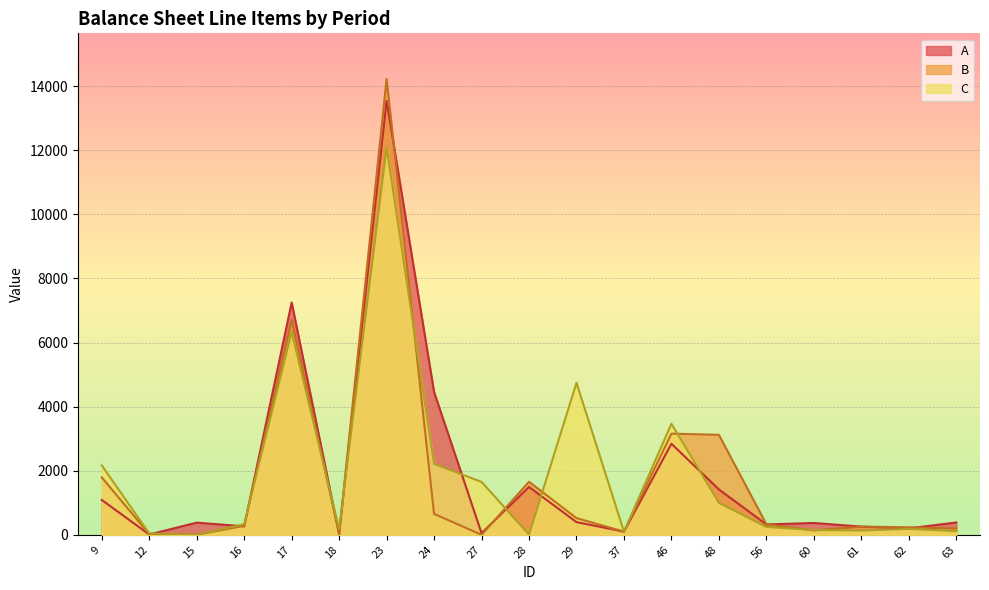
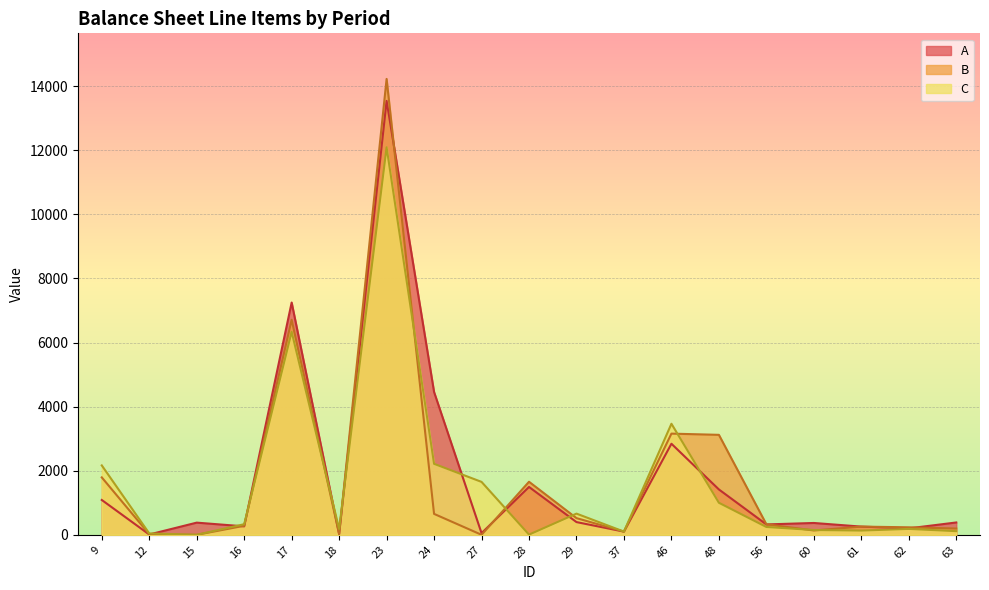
  {
    "A": {
      "9": 1100,
      "15": 400,
      "17": 7200,
      "23": 13500,
      "24": 4500,
      "28": 1500,
      "29": 400,
      "46": 2800,
      "48": 1400,
      "60": 400,
      "63": 400
    },
    "B": {
      "9": 1800,
      "17": 6700,
      "23": 14200,
      "24": 700,
      "28": 1700,
      "29": 500,
      "46": 3200,
      "48": 3100,
      "63": 200
    },
    "C": {
      "9": 2200,
      "17": 6300,
      "18": 200,
      "23": 12100,
      "24": 2200,
      "27": 1700,
      "28": 0,
-     "29": 4700,
+     "29": 700,
      "46": 3500,
      "48": 1000,
      "56": 200,
      "61": 100,
      "63": 100
    }
  }
